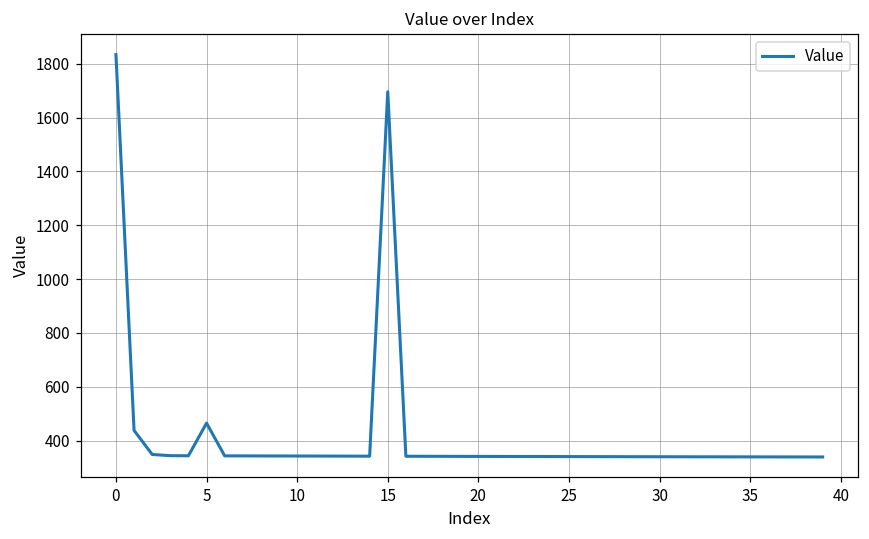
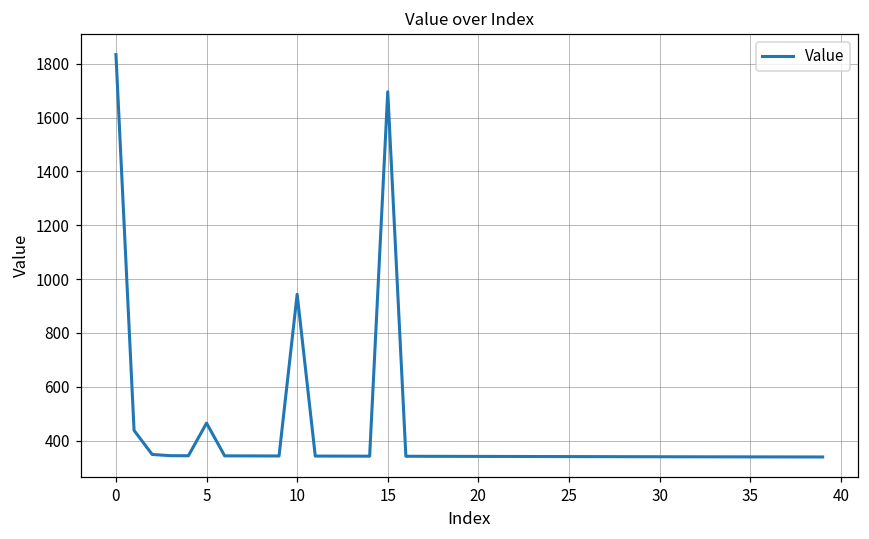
  {
    "0": 1830,
    "5": 470,
-   "10": 340,
+   "10": 940,
    "15": 1700,
    "20": 340,
    "25": 340,
    "30": 340,
    "35": 340
  }
